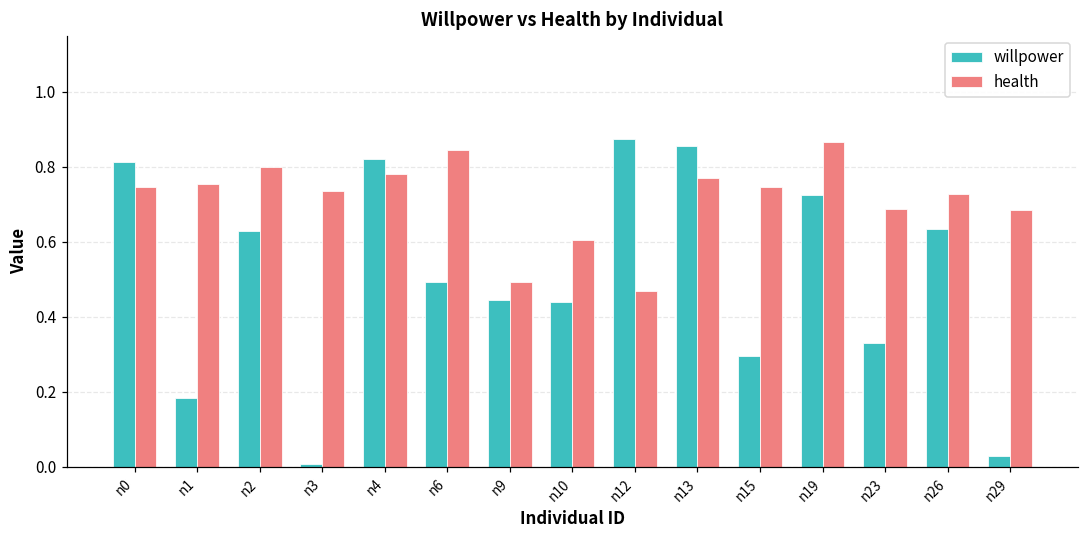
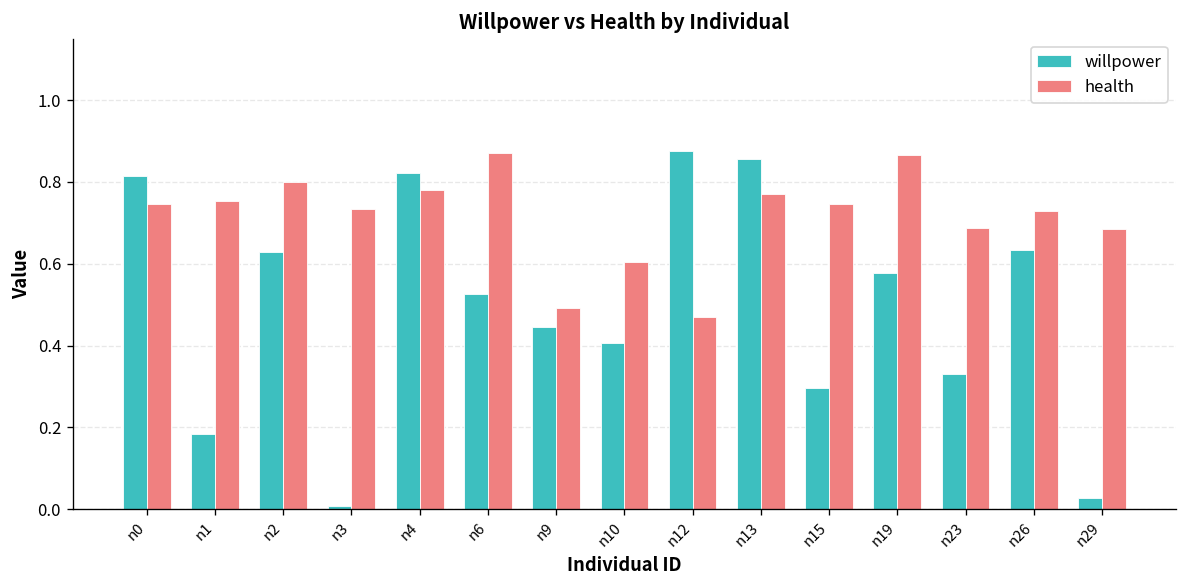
  {
    "willpower": {
      "n0": 0.81,
      "n1": 0.18,
      "n2": 0.63,
      "n3": 0.01,
      "n4": 0.82,
-     "n6": 0.49,
+     "n6": 0.53,
      "n9": 0.44,
-     "n10": 0.44,
+     "n10": 0.41,
      "n12": 0.88,
      "n13": 0.86,
      "n15": 0.30,
-     "n19": 0.73,
+     "n19": 0.58,
      "n23": 0.33,
      "n26": 0.63,
      "n29": 0.03
    },
    "health": {
      "n0": 0.75,
      "n1": 0.75,
      "n2": 0.80,
      "n3": 0.73,
      "n4": 0.78,
-     "n6": 0.84,
+     "n6": 0.87,
      "n9": 0.49,
      "n10": 0.61,
      "n12": 0.47,
      "n13": 0.77,
      "n15": 0.75,
      "n19": 0.87,
      "n23": 0.69,
      "n26": 0.73,
      "n29": 0.68
    }
  }
